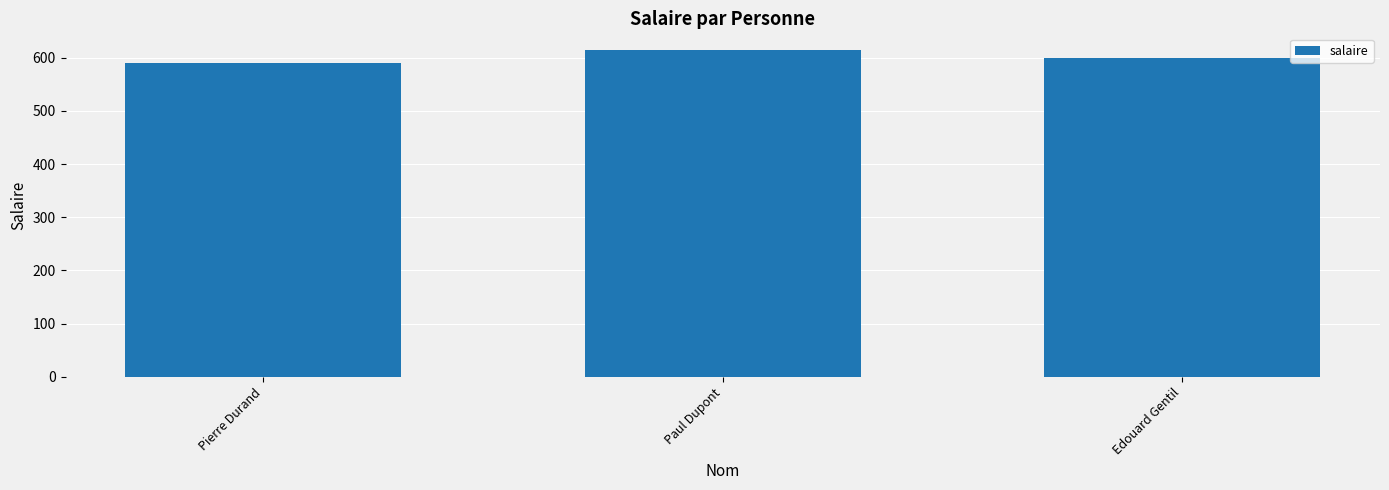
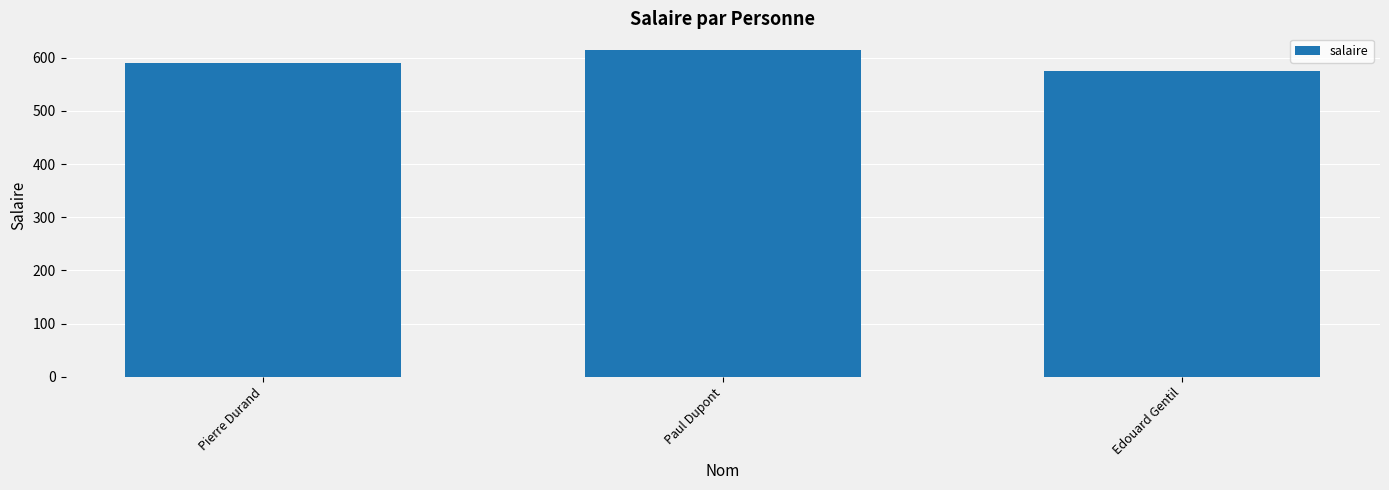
  {
    "Pierre Durand": 590,
    "Paul Dupont": 620,
-   "Edouard Gentil": 600
+   "Edouard Gentil": 570
  }
